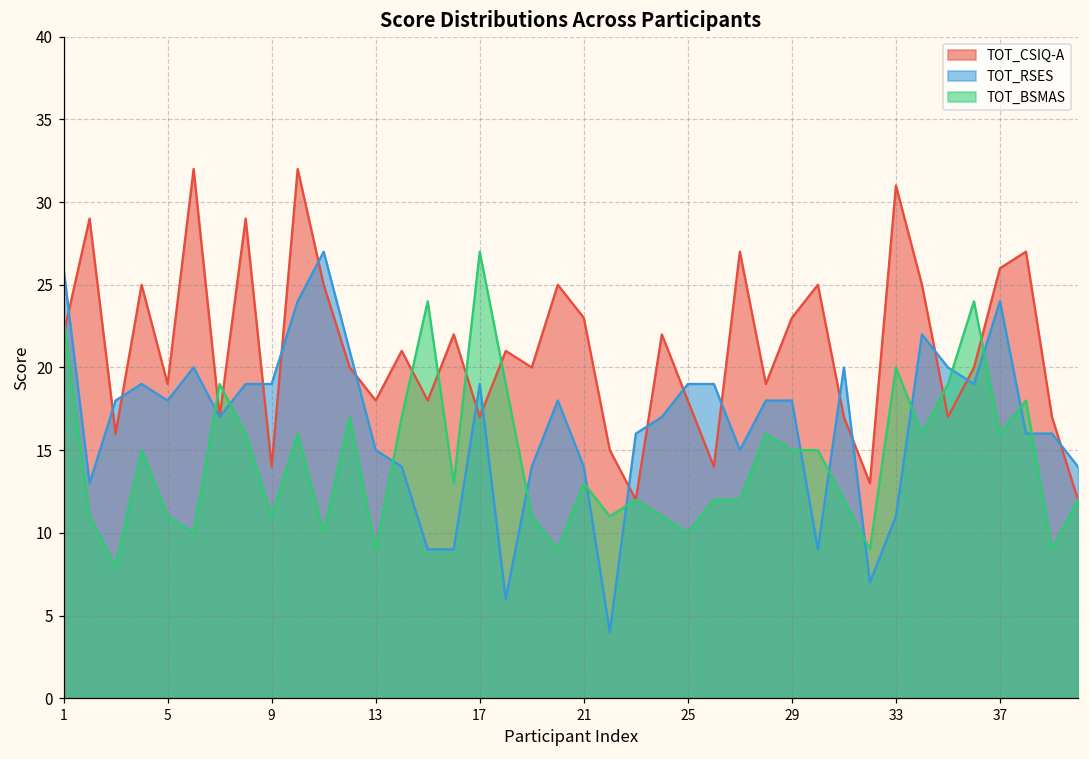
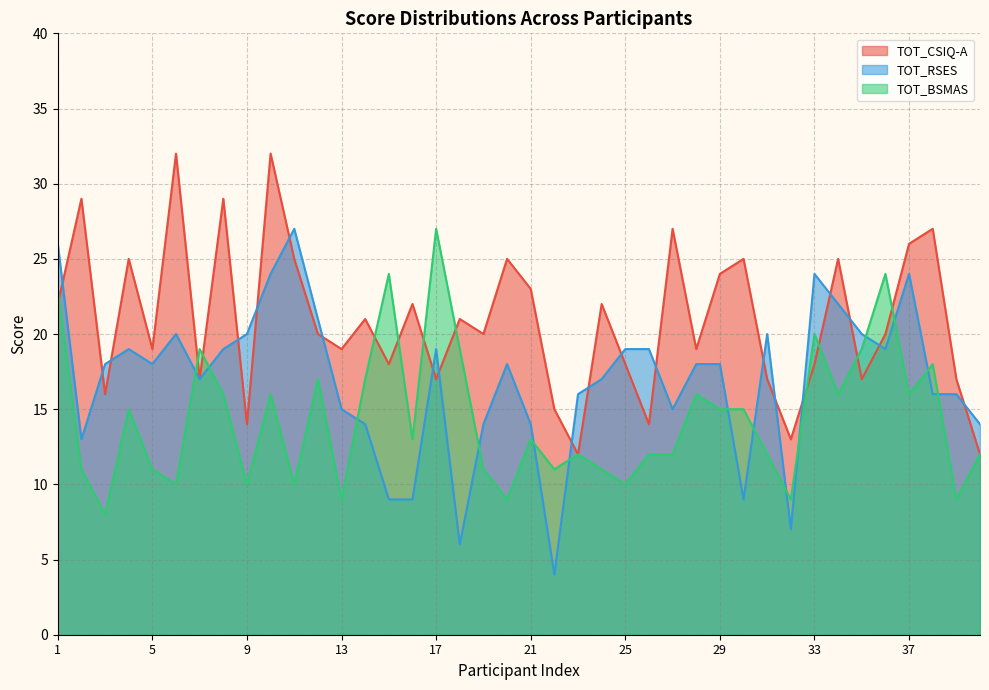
  {
    "TOT_CSIQ-A": {
      "1": 22,
      "5": 19,
      "9": 14,
-     "13": 18,
+     "13": 19,
      "17": 17,
      "21": 23,
      "25": 18,
-     "29": 23,
-     "33": 31,
+     "29": 24,
+     "33": 18,
      "37": 26
    },
    "TOT_RSES": {
      "1": 26,
      "5": 18,
-     "9": 19,
+     "9": 20,
      "13": 15,
      "17": 19,
      "21": 14,
      "25": 19,
      "29": 18,
-     "33": 11,
+     "33": 24,
      "37": 24
    },
    "TOT_BSMAS": {
      "1": 23,
      "5": 11,
-     "9": 11,
+     "9": 10,
      "13": 9,
      "17": 27,
      "21": 13,
      "25": 10,
      "29": 15,
      "33": 20,
      "37": 16
    }
  }
